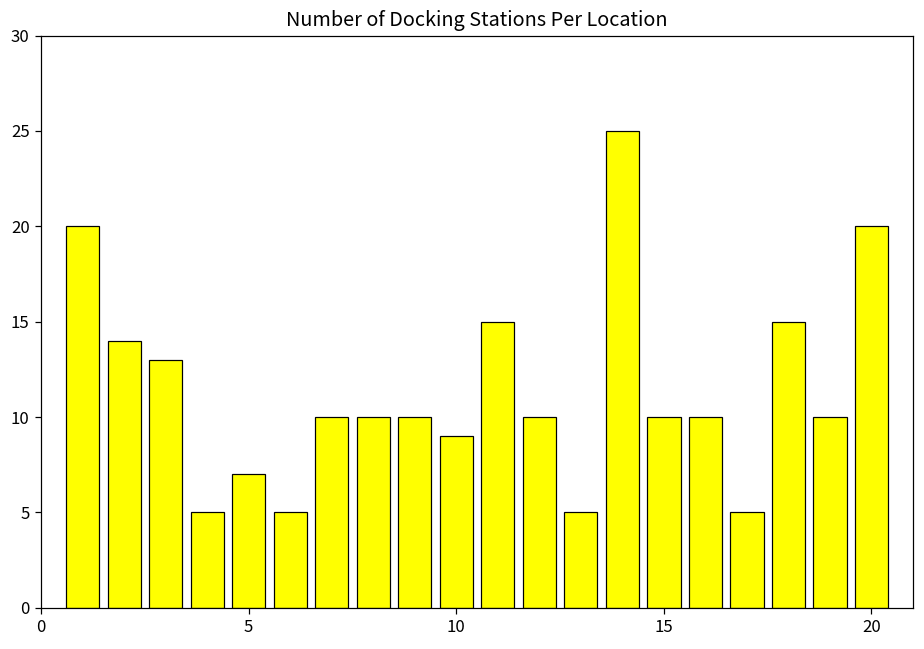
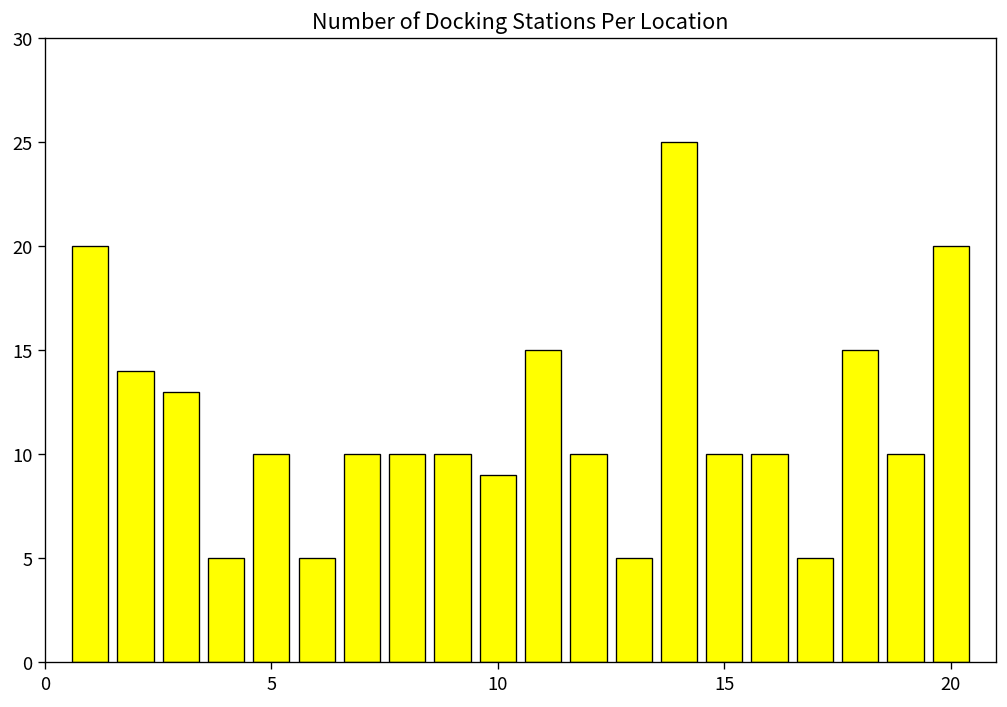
  {
-   "5": 7,
+   "5": 10,
    "10": 9,
    "15": 10,
    "20": 20
  }
